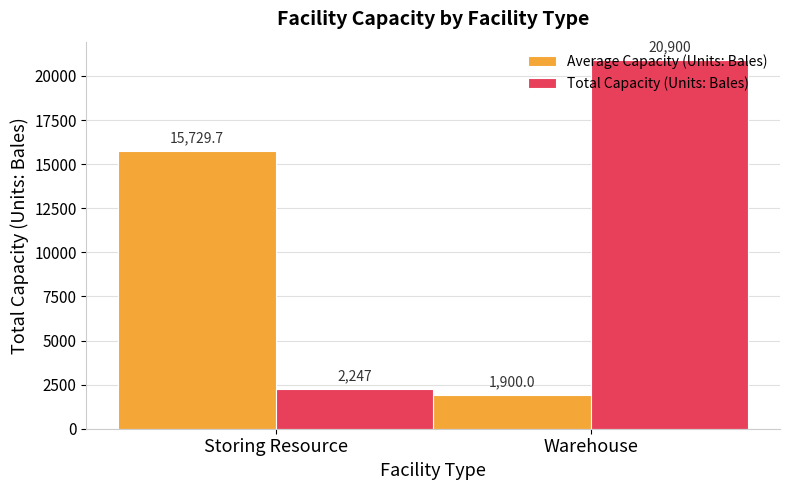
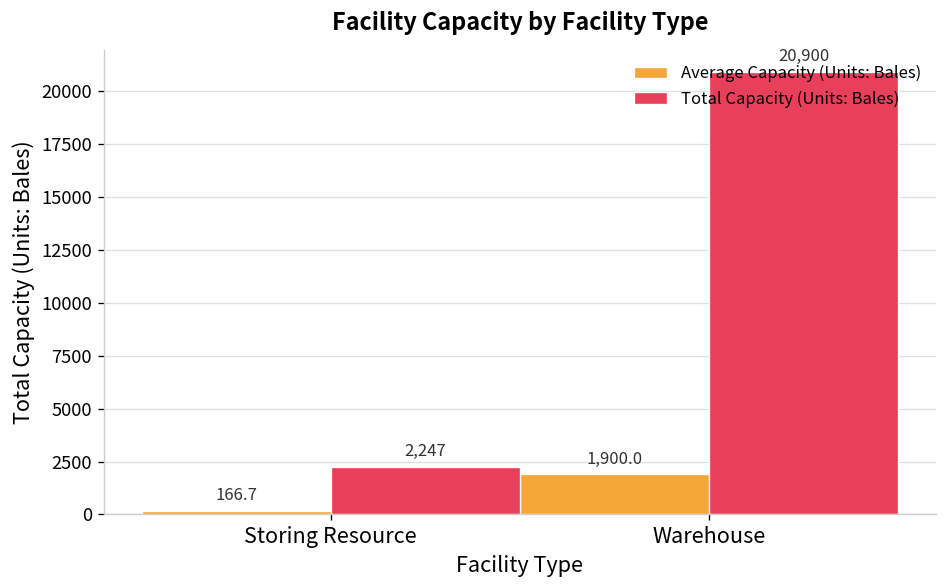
  {
    "Average Capacity (Units: Bales)": {
-     "Storing Resource": "15,729.7",
+     "Storing Resource": "166.7",
      "Warehouse": "1,900.0"
    },
    "Total Capacity (Units: Bales)": {
      "Storing Resource": "2,247",
      "Warehouse": "20,900"
    }
  }
